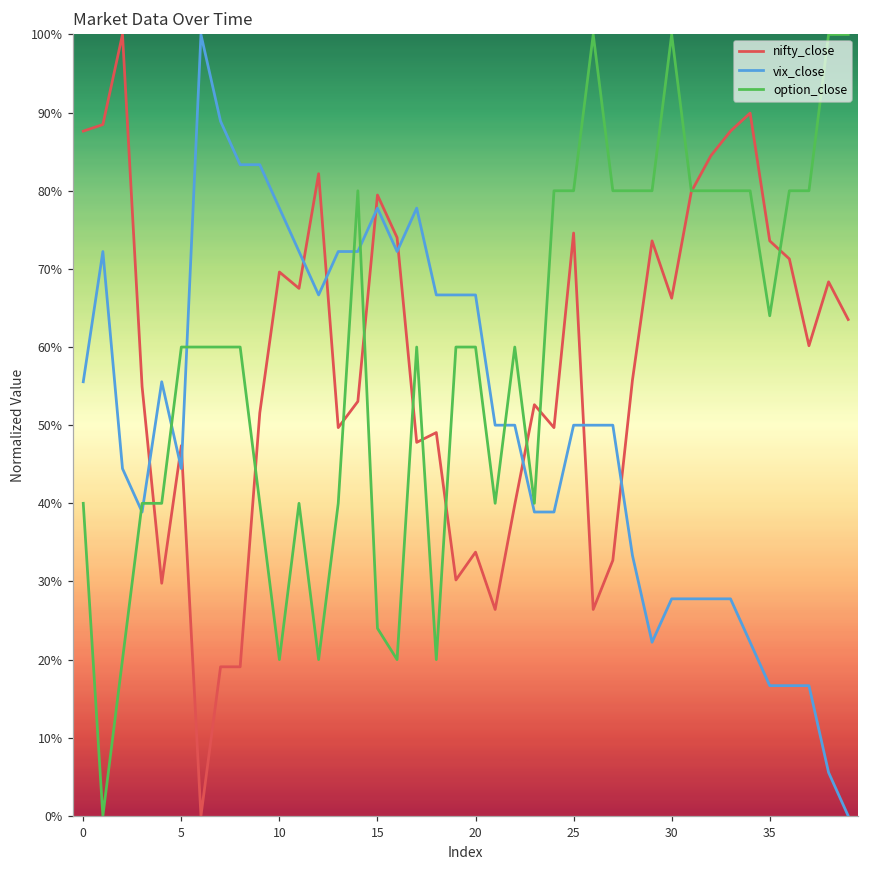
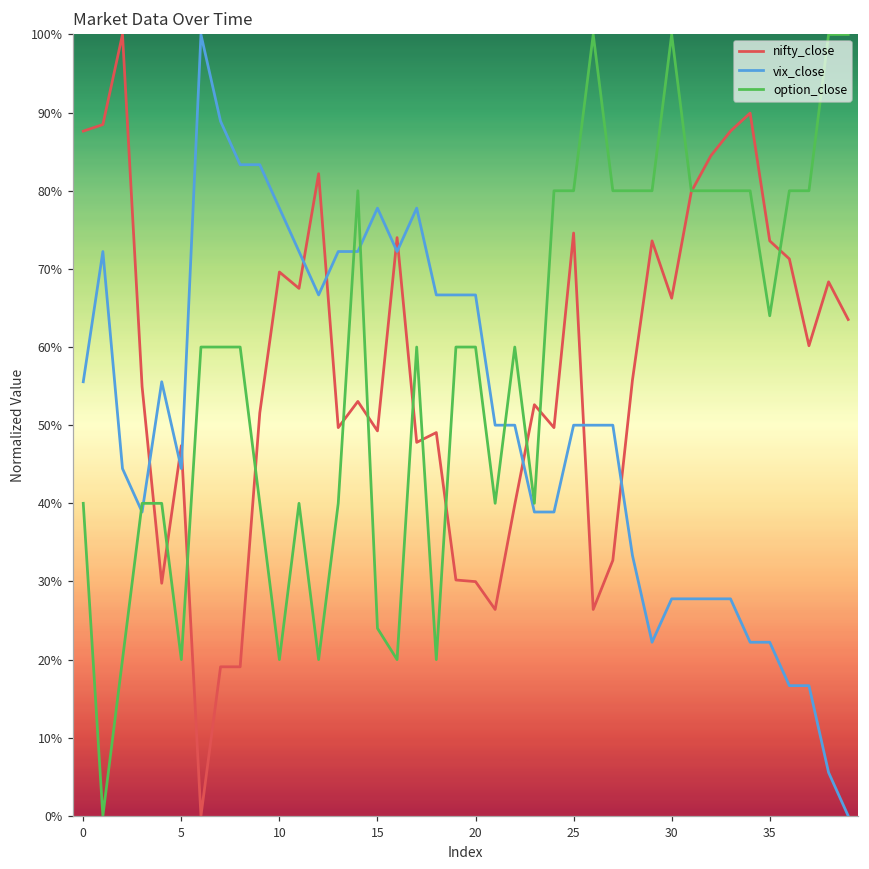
  {
    "nifty_close": {
      "0": "88%",
      "5": "47%",
      "10": "70%",
-     "15": "79%",
-     "20": "34%",
+     "15": "49%",
+     "20": "30%",
      "25": "75%",
      "30": "66%",
      "35": "74%"
    },
    "vix_close": {
      "0": "56%",
      "5": "44%",
      "10": "78%",
      "15": "78%",
      "20": "67%",
      "25": "50%",
      "30": "28%",
-     "35": "17%"
+     "35": "22%"
    },
    "option_close": {
      "0": "40%",
-     "5": "60%",
+     "5": "20%",
      "10": "20%",
      "15": "24%",
      "20": "60%",
      "25": "80%",
      "30": "100%",
      "35": "64%"
    }
  }
